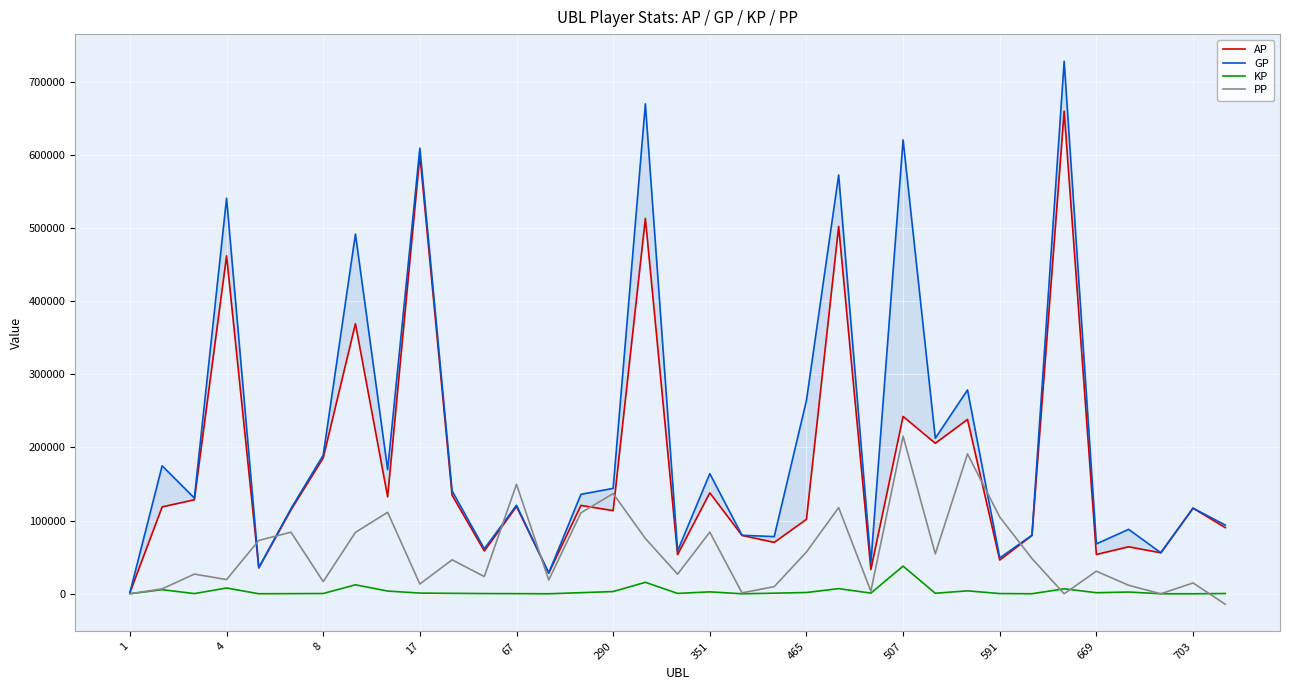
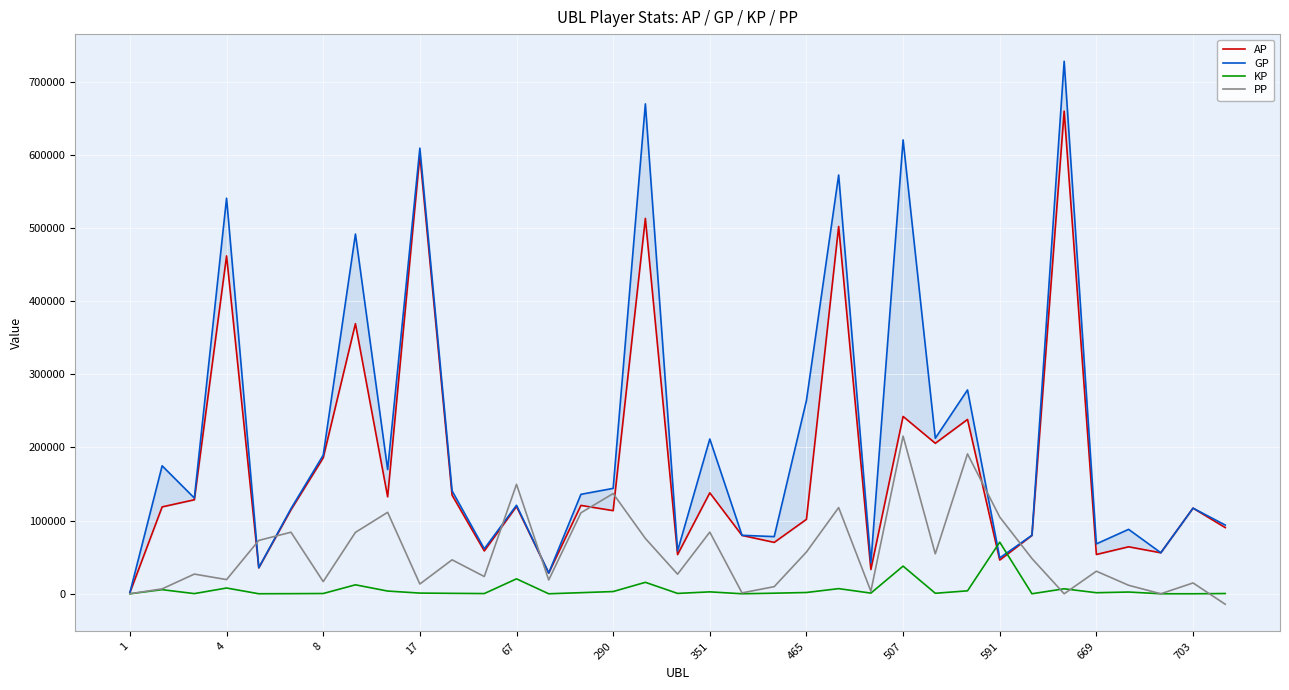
  {
    "AP": {
      "290": 110000,
      "351": 140000,
      "465": 100000,
      "507": 240000,
      "669": 50000
    },
    "GP": {
      "290": 140000,
-     "351": 160000,
+     "351": 210000,
      "465": 260000,
      "507": 620000,
      "669": 70000
    },
    "KP": {
-     "67": 0,
+     "67": 20000,
      "290": 0,
      "351": 0,
      "465": 0,
      "507": 40000,
-     "591": 0,
+     "591": 70000,
      "669": 0,
      "703": 0
    },
    "PP": {
      "67": 150000,
      "290": 140000,
      "351": 80000,
      "465": 60000,
      "507": 220000,
      "591": 100000,
      "669": 30000,
      "703": 10000
    }
  }
